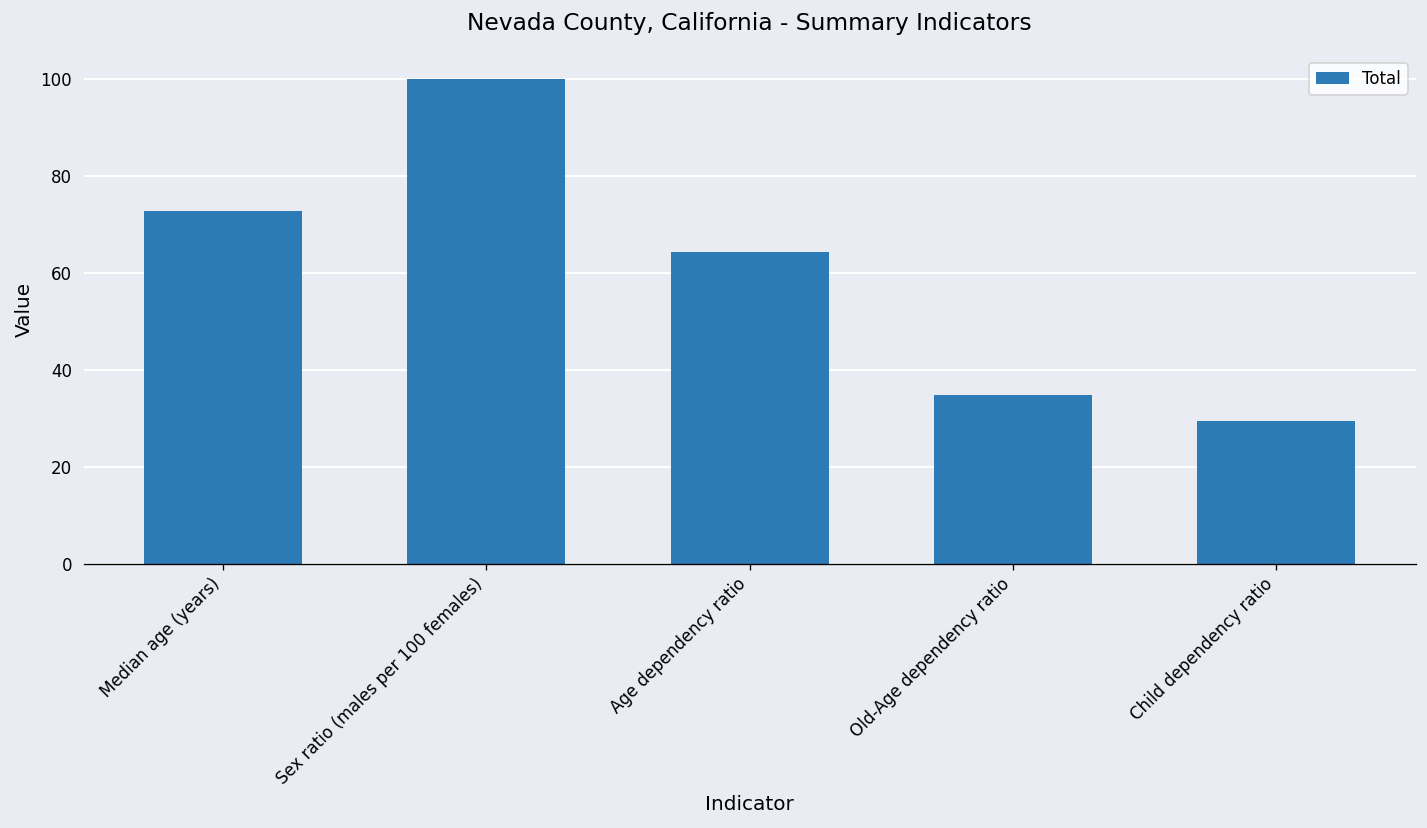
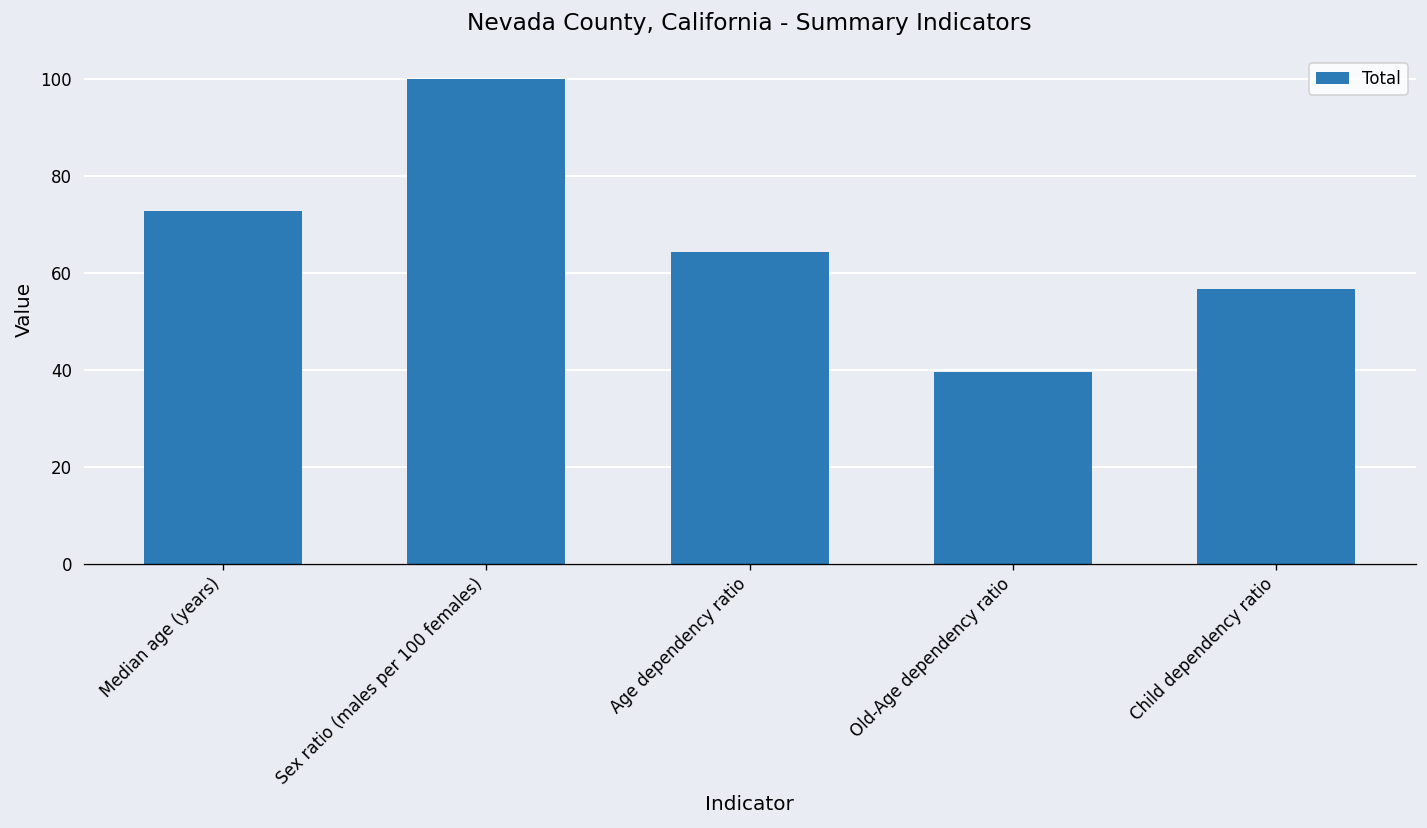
  {
    "Median age (years)": 73,
    "Sex ratio (males per 100 females)": 100,
    "Age dependency ratio": 64,
-   "Old-Age dependency ratio": 35,
-   "Child dependency ratio": 30
+   "Old-Age dependency ratio": 40,
+   "Child dependency ratio": 57
  }
